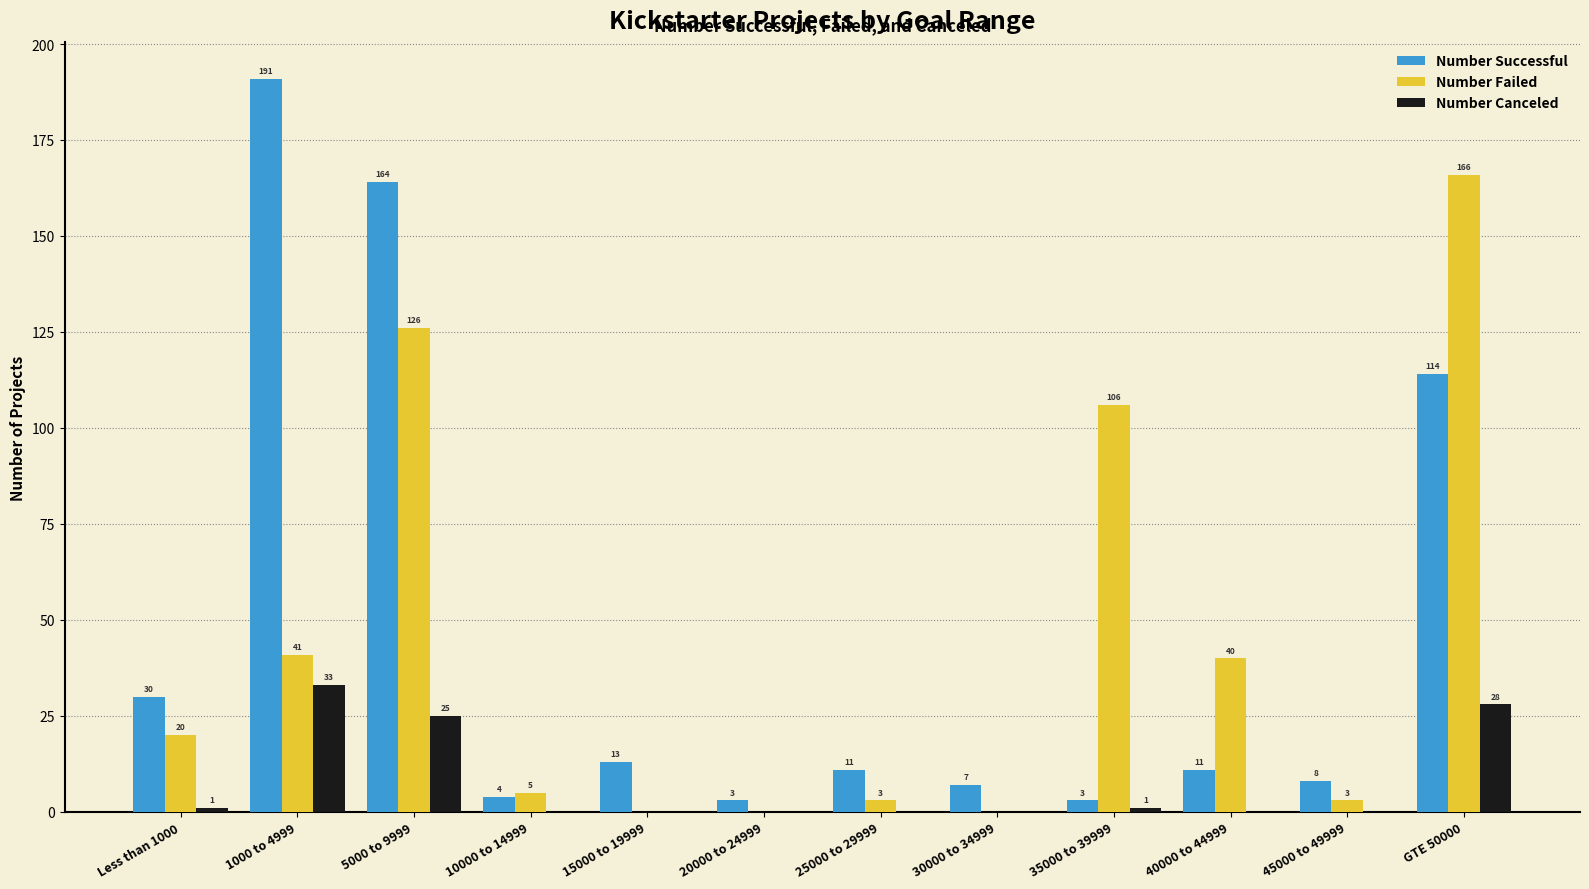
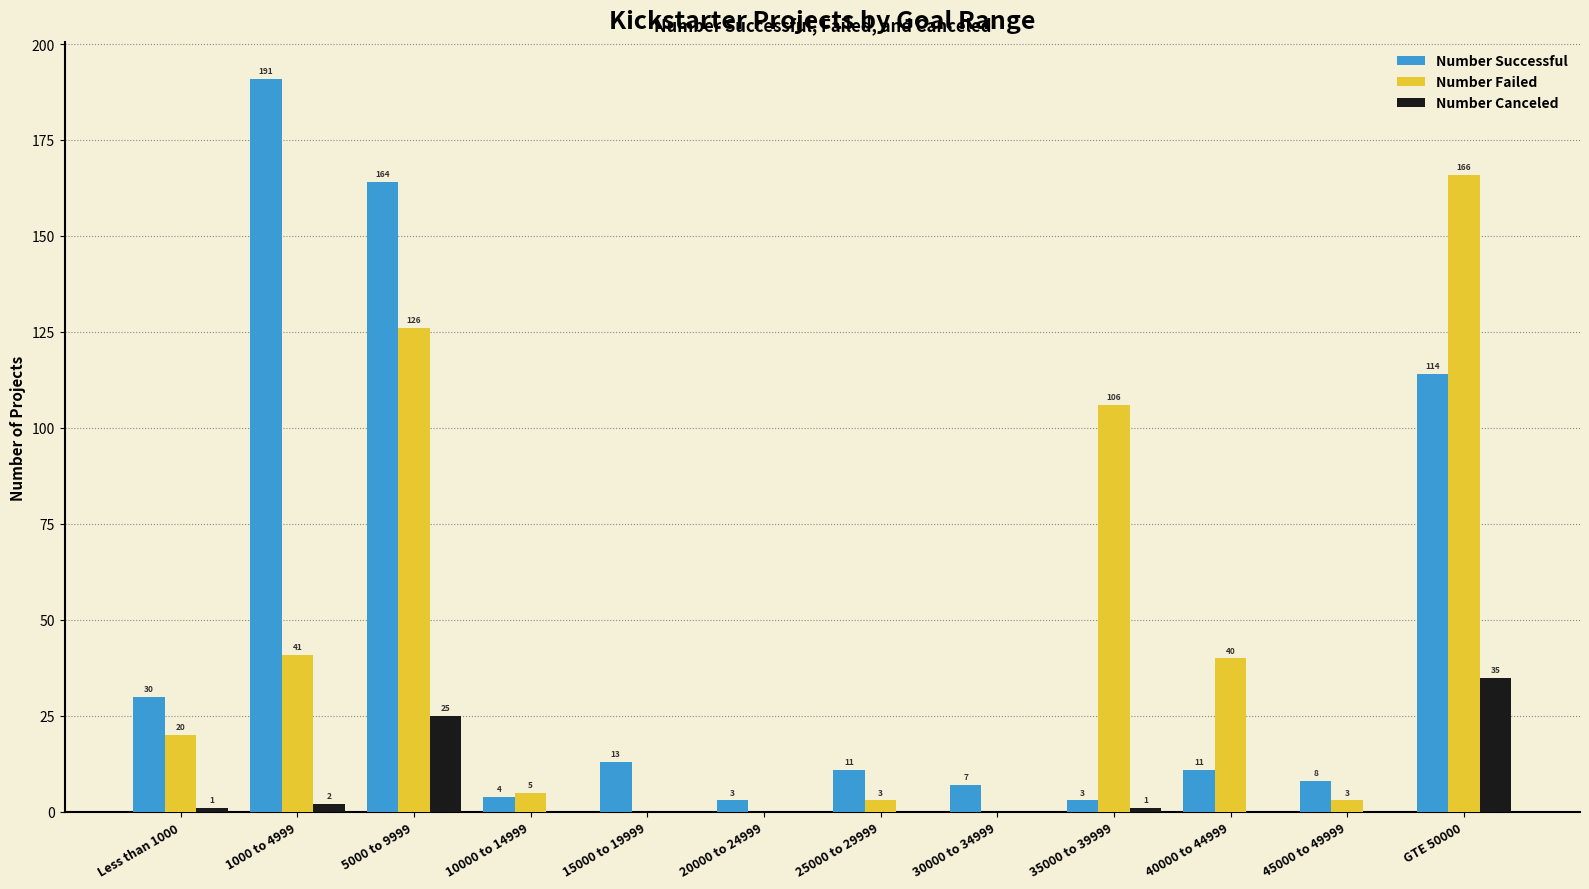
  {
    "Number Successful": {
      "Less than 1000": 30,
      "1000 to 4999": 191,
      "5000 to 9999": 164,
      "10000 to 14999": 4,
      "15000 to 19999": 13,
      "20000 to 24999": 3,
      "25000 to 29999": 11,
      "30000 to 34999": 7,
      "35000 to 39999": 3,
      "40000 to 44999": 11,
      "45000 to 49999": 8,
      "GTE 50000": 114
    },
    "Number Failed": {
      "Less than 1000": 20,
      "1000 to 4999": 41,
      "5000 to 9999": 126,
      "10000 to 14999": 5,
      "25000 to 29999": 3,
      "35000 to 39999": 106,
      "40000 to 44999": 40,
      "45000 to 49999": 3,
      "GTE 50000": 166
    },
    "Number Canceled": {
      "Less than 1000": 1,
-     "1000 to 4999": 33,
+     "1000 to 4999": 2,
      "5000 to 9999": 25,
      "35000 to 39999": 1,
-     "GTE 50000": 28
+     "GTE 50000": 35
    }
  }
